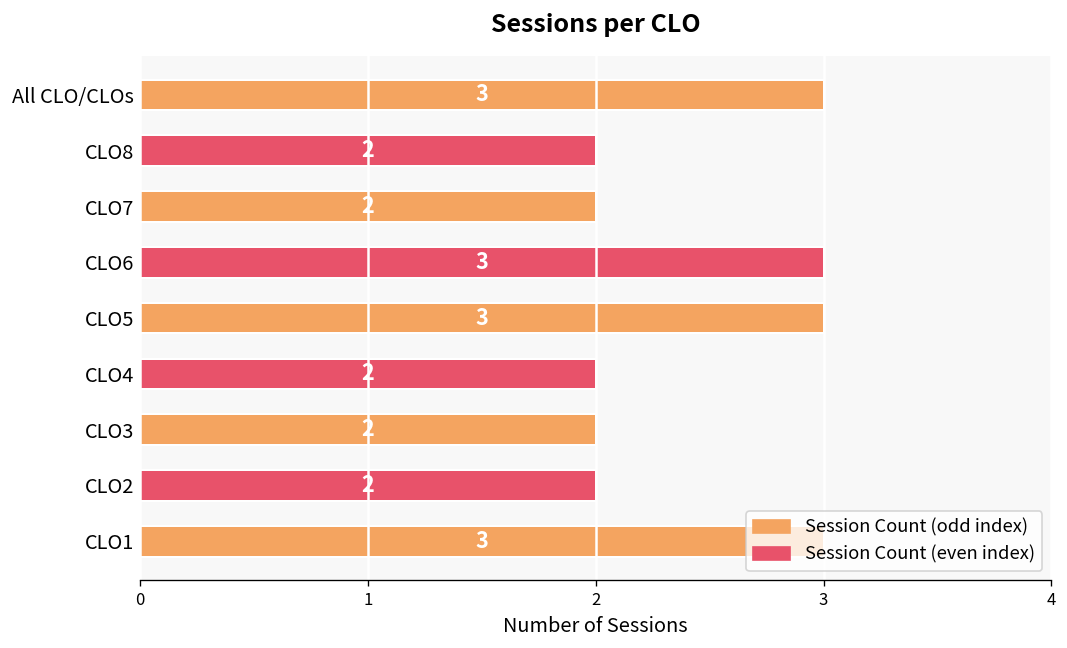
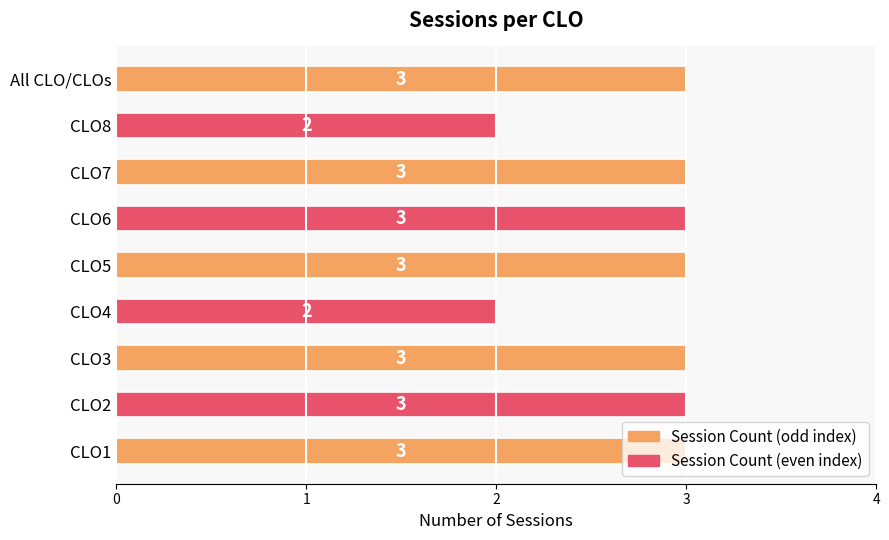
  {
    "All CLO/CLOs": 3,
    "CLO8": 2,
-   "CLO7": 2,
+   "CLO7": 3,
    "CLO6": 3,
    "CLO5": 3,
    "CLO4": 2,
-   "CLO3": 2,
-   "CLO2": 2
+   "CLO3": 3,
+   "CLO2": 3
  }
